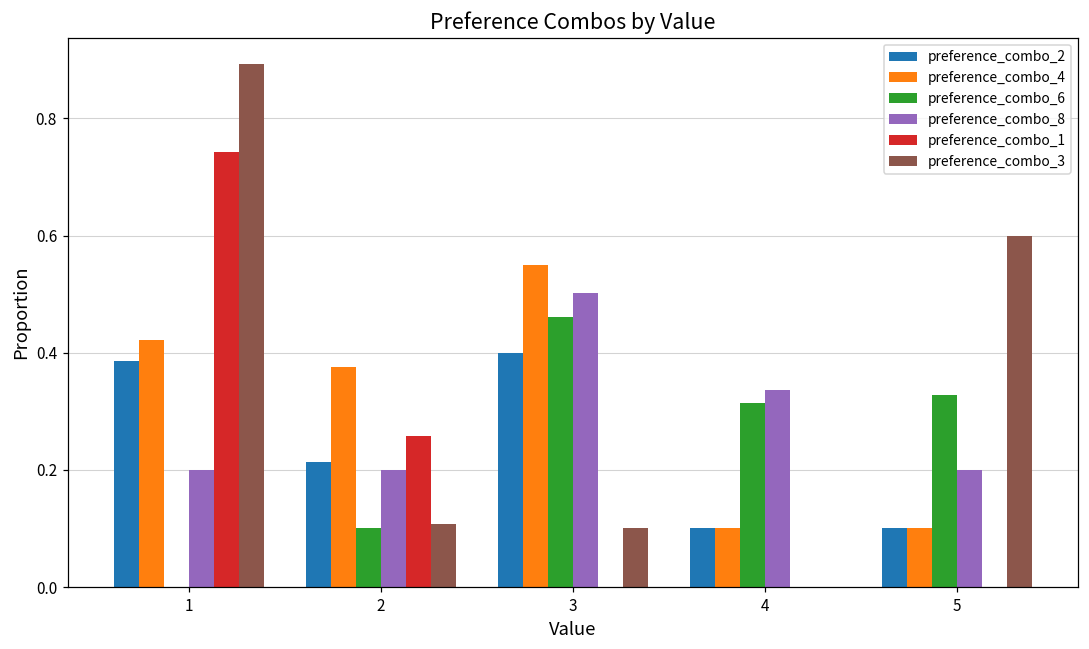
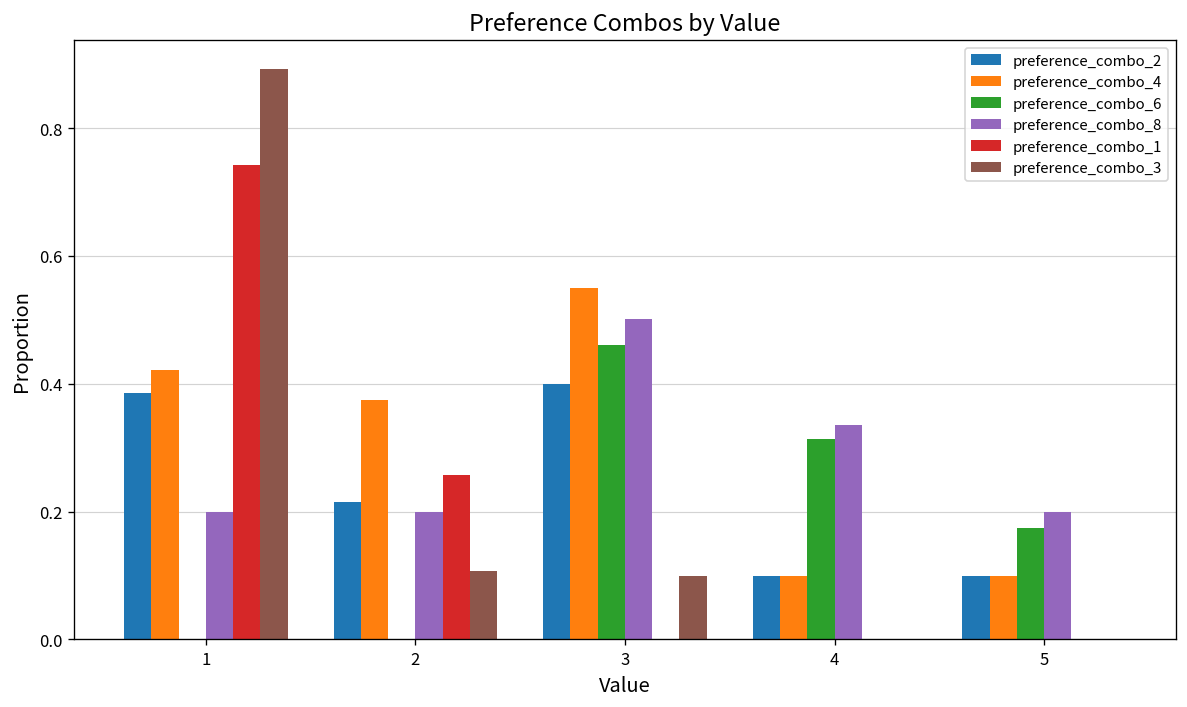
  {
    "preference_combo_2": {
      "1": 0.39,
      "2": 0.21,
      "3": 0.40,
      "4": 0.10,
      "5": 0.10
    },
    "preference_combo_4": {
      "1": 0.42,
      "2": 0.38,
      "3": 0.55,
      "4": 0.10,
      "5": 0.10
    },
    "preference_combo_6": {
      "1": 0.00,
-     "2": 0.1,
+     "2": 0.0,
      "3": 0.46,
      "4": 0.31,
-     "5": 0.33
+     "5": 0.17
    },
    "preference_combo_8": {
      "1": 0.20,
      "2": 0.20,
      "3": 0.50,
      "4": 0.34,
      "5": 0.20
    },
    "preference_combo_1": {
      "1": 0.74,
      "2": 0.26,
      "3": 0.00,
      "4": 0.00,
      "5": 0.00
    },
    "preference_combo_3": {
      "1": 0.89,
      "2": 0.11,
      "3": 0.1,
      "4": 0.0,
-     "5": 0.6
+     "5": 0.0
    }
  }
